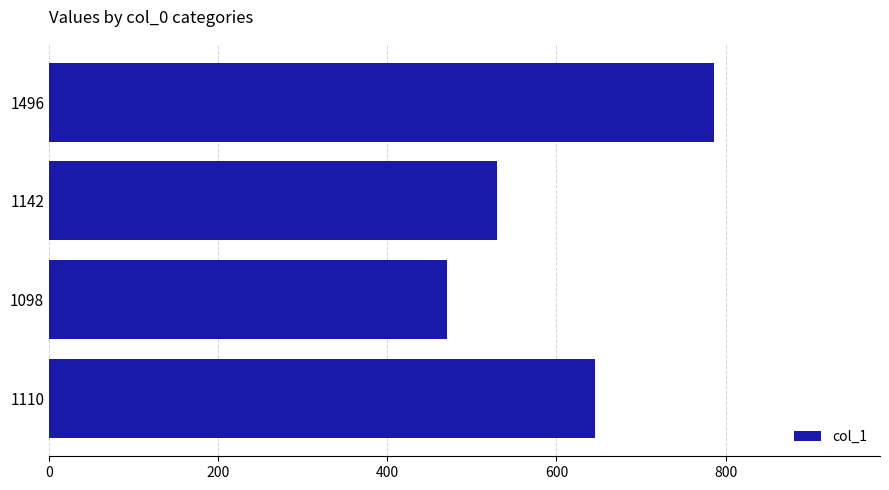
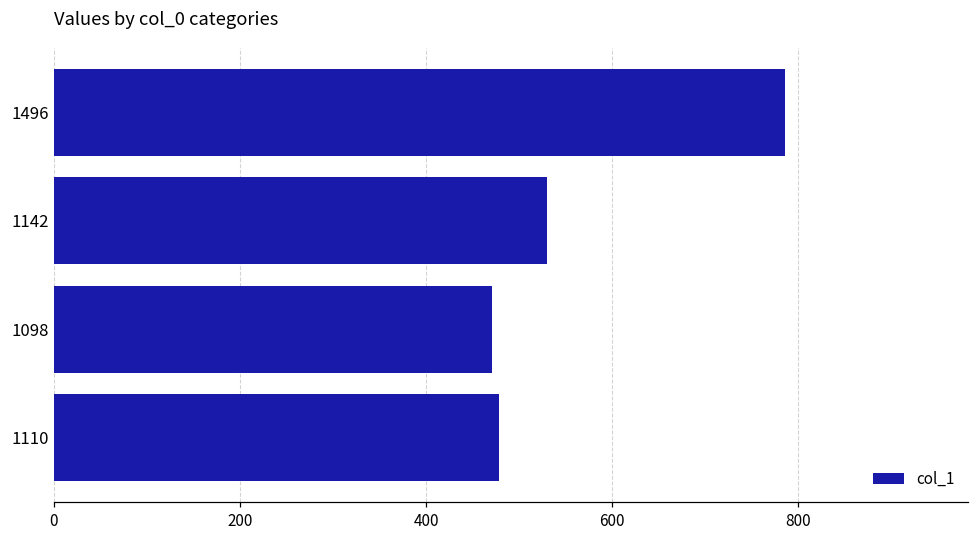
  {
    "1496": 790,
    "1142": 530,
    "1098": 470,
-   "1110": 650
+   "1110": 480
  }
